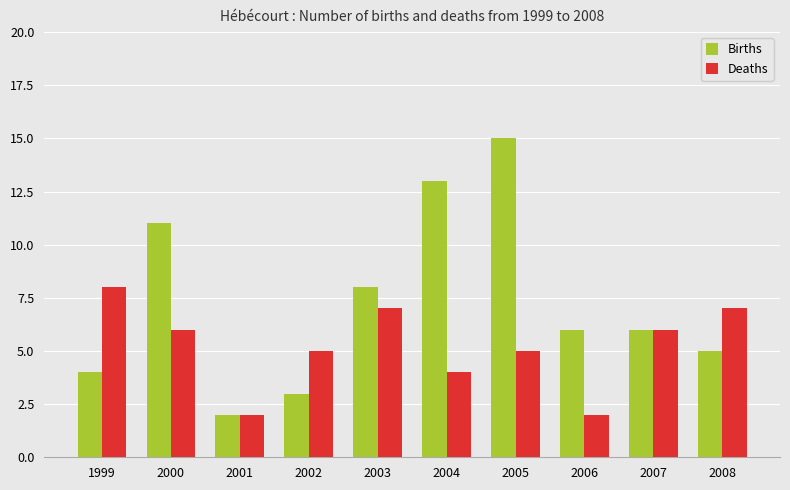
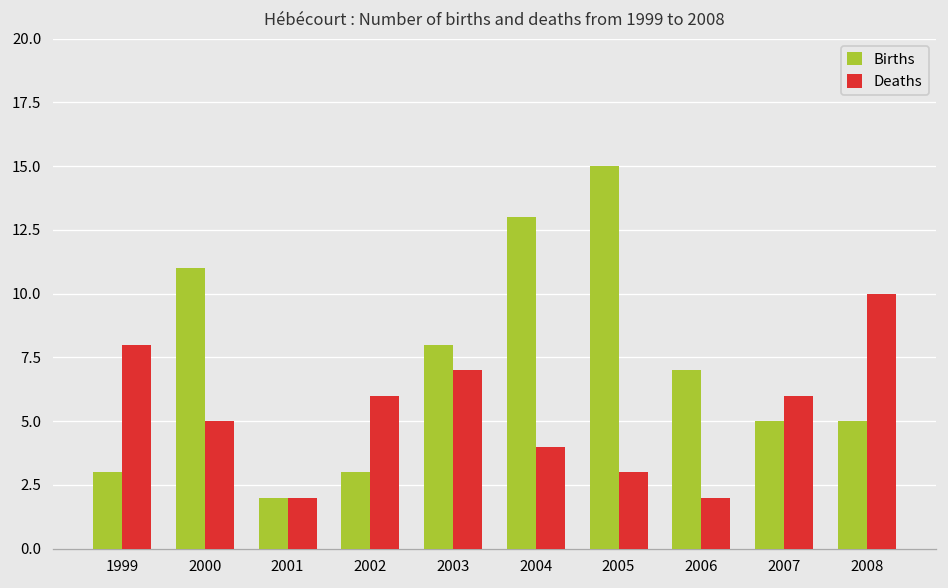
  {
    "Births": {
-     "1999": 4,
+     "1999": 3,
      "2000": 11,
      "2001": 2,
      "2002": 3,
      "2003": 8,
      "2004": 13,
      "2005": 15,
-     "2006": 6,
-     "2007": 6,
+     "2006": 7,
+     "2007": 5,
      "2008": 5
    },
    "Deaths": {
      "1999": 8,
-     "2000": 6,
+     "2000": 5,
      "2001": 2,
-     "2002": 5,
+     "2002": 6,
      "2003": 7,
      "2004": 4,
-     "2005": 5,
+     "2005": 3,
      "2006": 2,
      "2007": 6,
-     "2008": 7
+     "2008": 10
    }
  }
